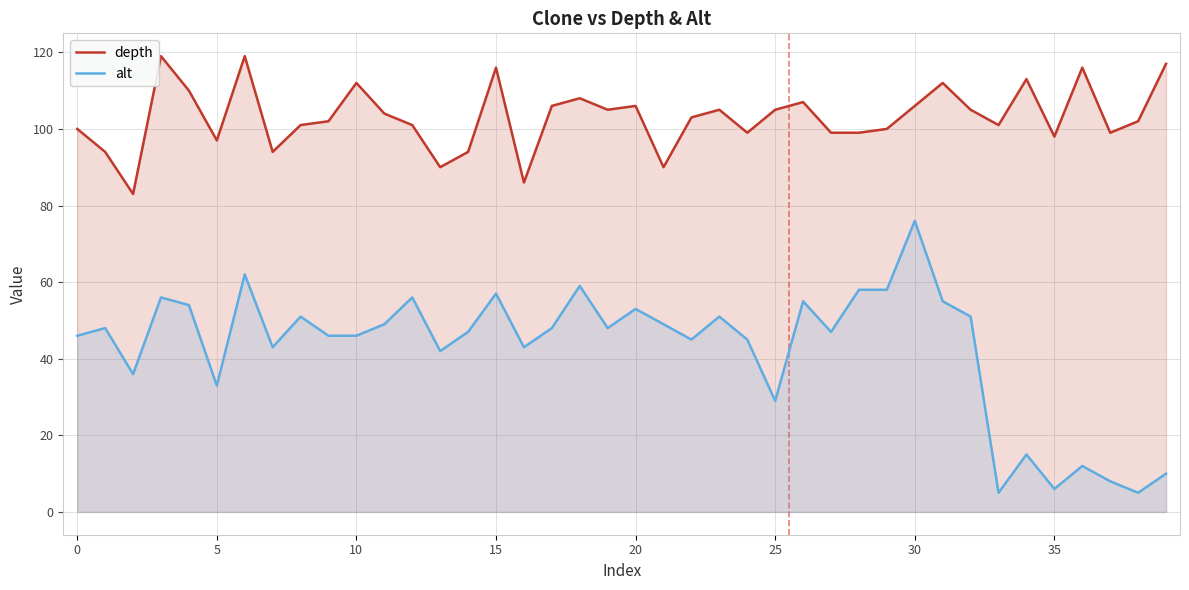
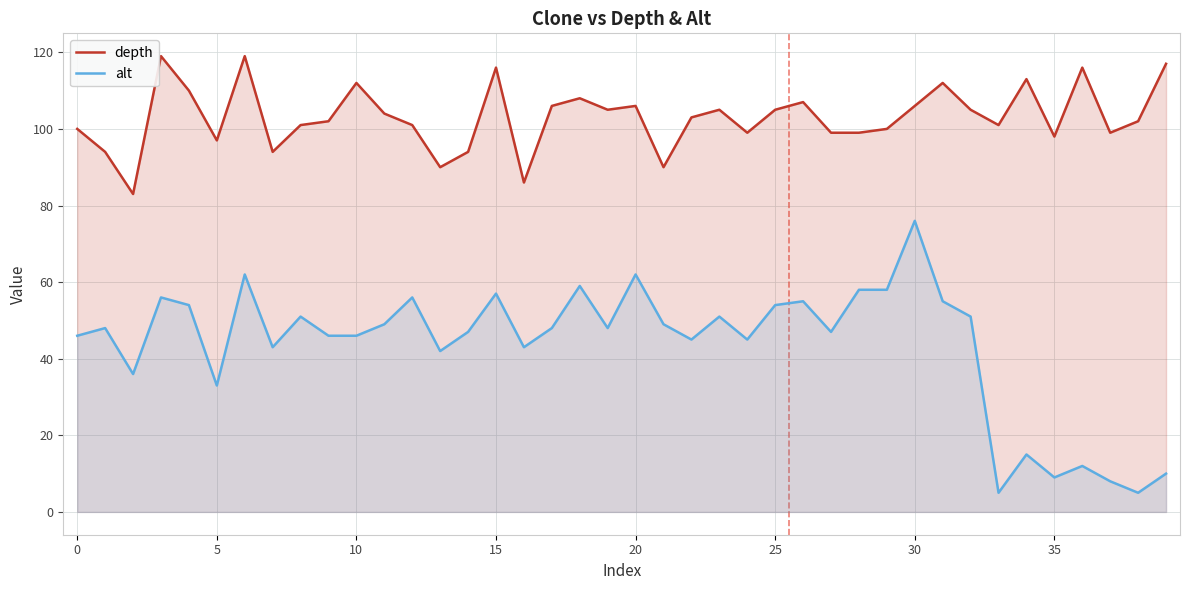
  {
    "depth": {
      "5": 97,
      "10": 112,
      "15": 116,
      "20": 106,
      "25": 105,
      "30": 106,
      "35": 98
    },
    "alt": {
      "5": 33,
      "10": 46,
      "15": 57,
-     "20": 53,
-     "25": 29,
+     "20": 62,
+     "25": 54,
      "30": 76,
-     "35": 6
+     "35": 9
    }
  }
